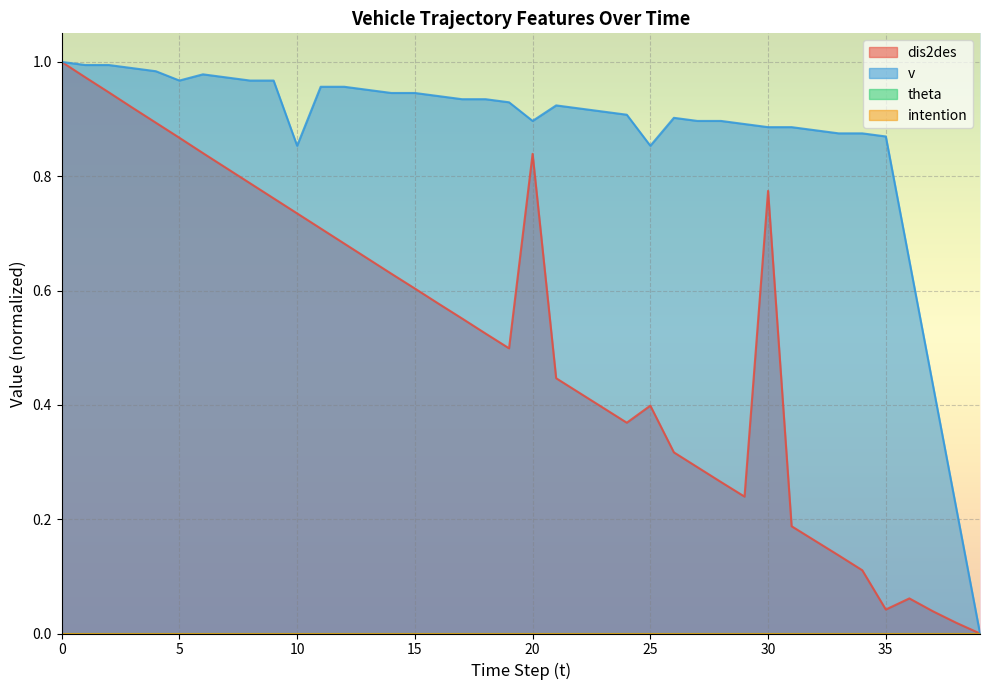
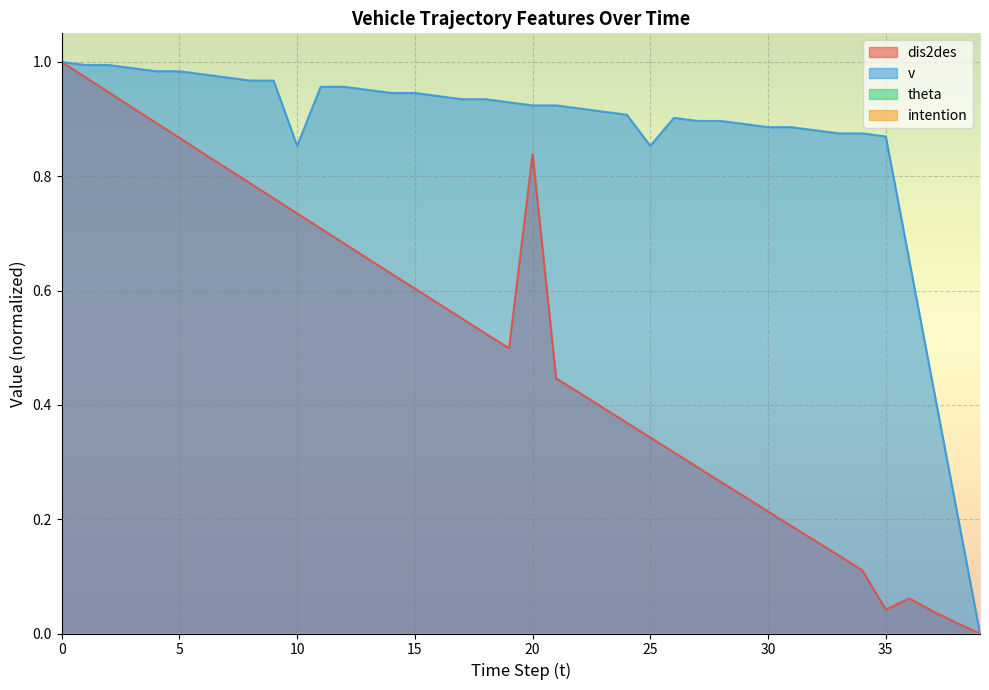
  {
    "dis2des": {
      "5": 0.87,
      "10": 0.73,
      "15": 0.60,
      "20": 0.84,
-     "25": 0.40,
-     "30": 0.77,
+     "25": 0.34,
+     "30": 0.21,
      "35": 0.04
    },
    "v": {
-     "5": 0.97,
+     "5": 0.98,
      "10": 0.85,
      "15": 0.95,
-     "20": 0.90,
+     "20": 0.92,
      "25": 0.85,
      "30": 0.89,
      "35": 0.87
    },
    "intention": {
      "0": 0.00,
      "5": 0.00,
      "10": 0.00,
      "15": 0.00,
      "20": 0.00,
      "25": 0.00,
      "30": 0.00,
      "35": 0.00
    }
  }
